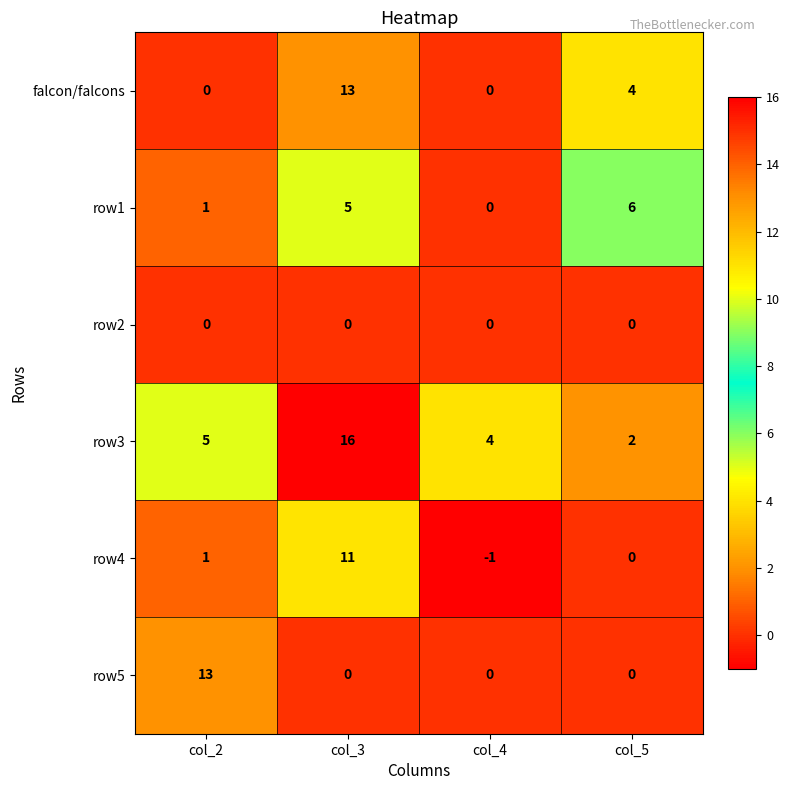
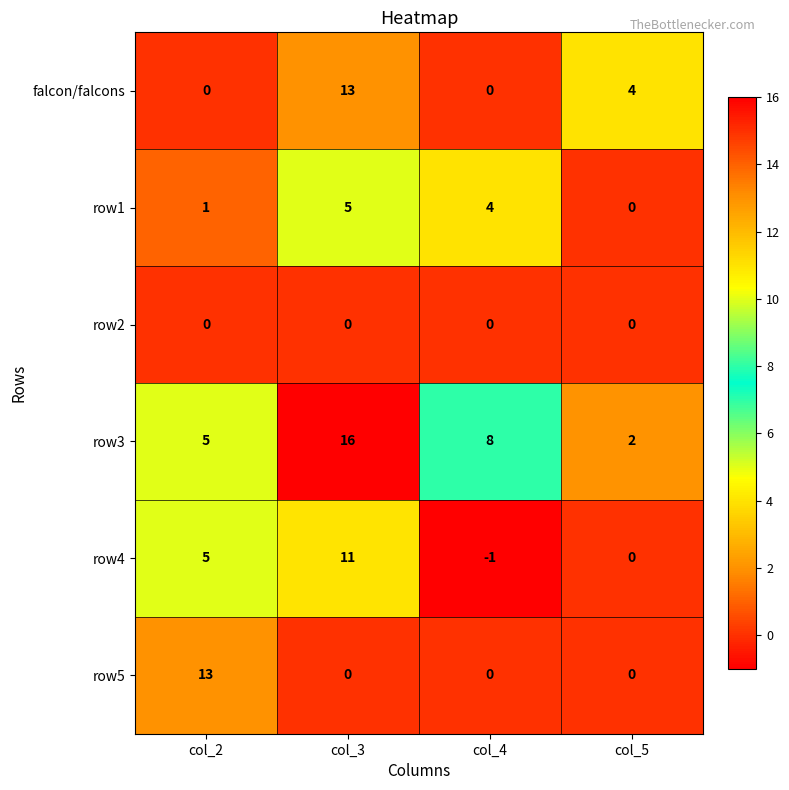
  {
    "falcon/falcons": {
      "col_2": 0,
      "col_3": 13,
      "col_4": 0,
      "col_5": 4
    },
    "row1": {
      "col_2": 1,
      "col_3": 5,
-     "col_4": 0,
-     "col_5": 6
+     "col_4": 4,
+     "col_5": 0
    },
    "row2": {
      "col_2": 0,
      "col_3": 0,
      "col_4": 0,
      "col_5": 0
    },
    "row3": {
      "col_2": 5,
      "col_3": 16,
-     "col_4": 4,
+     "col_4": 8,
      "col_5": 2
    },
    "row4": {
-     "col_2": 1,
+     "col_2": 5,
      "col_3": 11,
      "col_4": -1,
      "col_5": 0
    },
    "row5": {
      "col_2": 13,
      "col_3": 0,
      "col_4": 0,
      "col_5": 0
    }
  }
